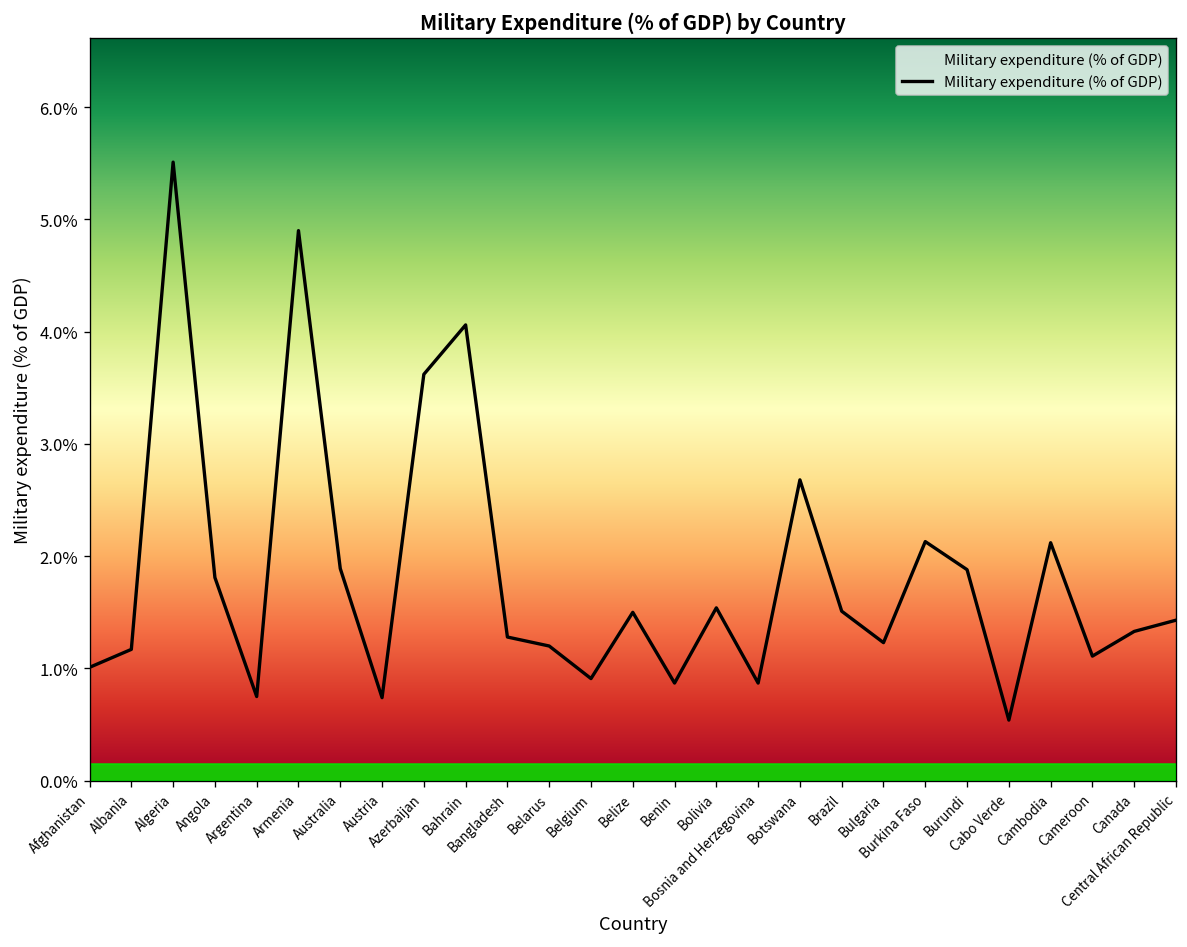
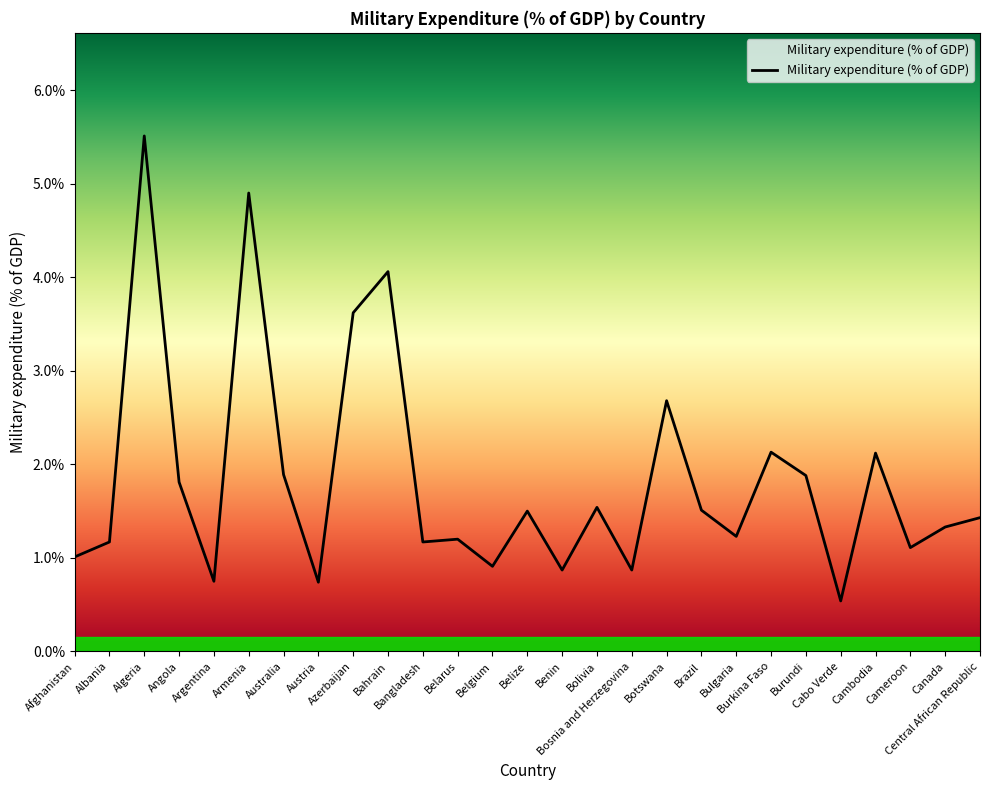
  {
    "Afghanistan": "1.0%",
    "Albania": "1.2%",
    "Algeria": "5.5%",
    "Angola": "1.8%",
    "Argentina": "0.8%",
    "Armenia": "4.9%",
    "Australia": "1.9%",
    "Austria": "0.7%",
    "Azerbaijan": "3.6%",
    "Bahrain": "4.1%",
-   "Bangladesh": "1.3%",
+   "Bangladesh": "1.2%",
    "Belarus": "1.2%",
    "Belgium": "0.9%",
    "Belize": "1.5%",
    "Benin": "0.9%",
    "Bolivia": "1.5%",
    "Bosnia and Herzegovina": "0.9%",
    "Botswana": "2.7%",
    "Brazil": "1.5%",
    "Bulgaria": "1.2%",
    "Burkina Faso": "2.1%",
    "Burundi": "1.9%",
    "Cabo Verde": "0.5%",
    "Cambodia": "2.1%",
    "Cameroon": "1.1%",
    "Canada": "1.3%",
    "Central African Republic": "1.4%"
  }
